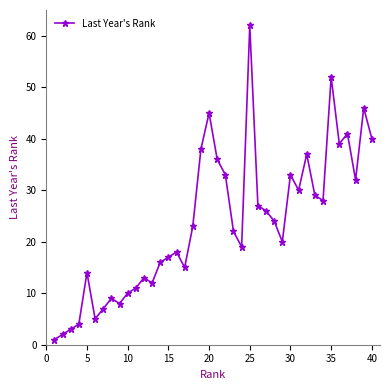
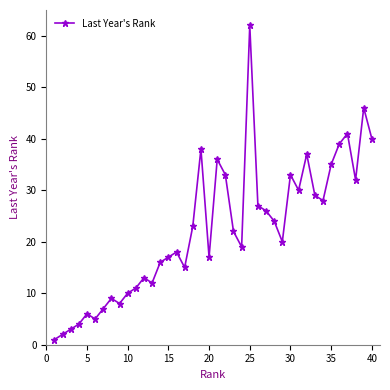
  {
-   "5": 14,
+   "5": 6,
    "10": 10,
    "15": 17,
-   "20": 45,
+   "20": 17,
    "25": 62,
    "30": 33,
-   "35": 52,
+   "35": 35,
    "40": 40
  }
